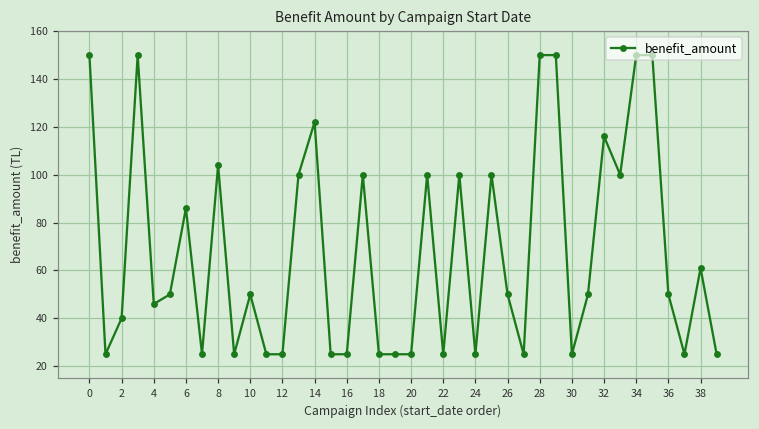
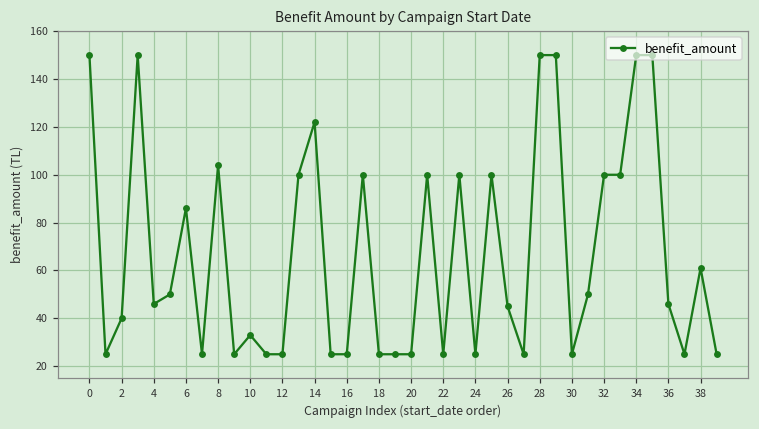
  {
    "0": 150,
    "2": 40,
    "4": 46,
    "6": 86,
    "8": 104,
-   "10": 50,
+   "10": 33,
    "12": 25,
    "14": 122,
    "16": 25,
    "18": 25,
    "20": 25,
    "22": 25,
    "24": 25,
-   "26": 50,
+   "26": 45,
    "28": 150,
    "30": 25,
-   "32": 116,
-   "36": 50,
+   "32": 100,
+   "36": 46,
    "38": 61
  }
